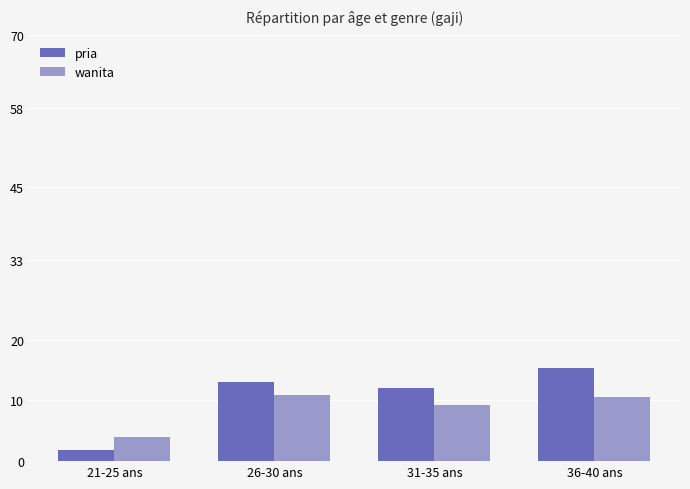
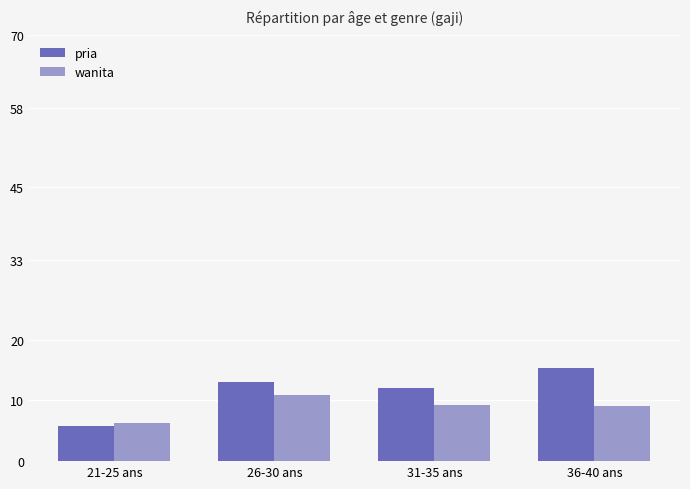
  {
    "pria": {
-     "21-25 ans": 2,
+     "21-25 ans": 6,
      "26-30 ans": 13,
      "31-35 ans": 12,
      "36-40 ans": 15
    },
    "wanita": {
-     "21-25 ans": 4,
+     "21-25 ans": 6,
      "26-30 ans": 11,
      "31-35 ans": 9,
-     "36-40 ans": 11
+     "36-40 ans": 9
    }
  }
